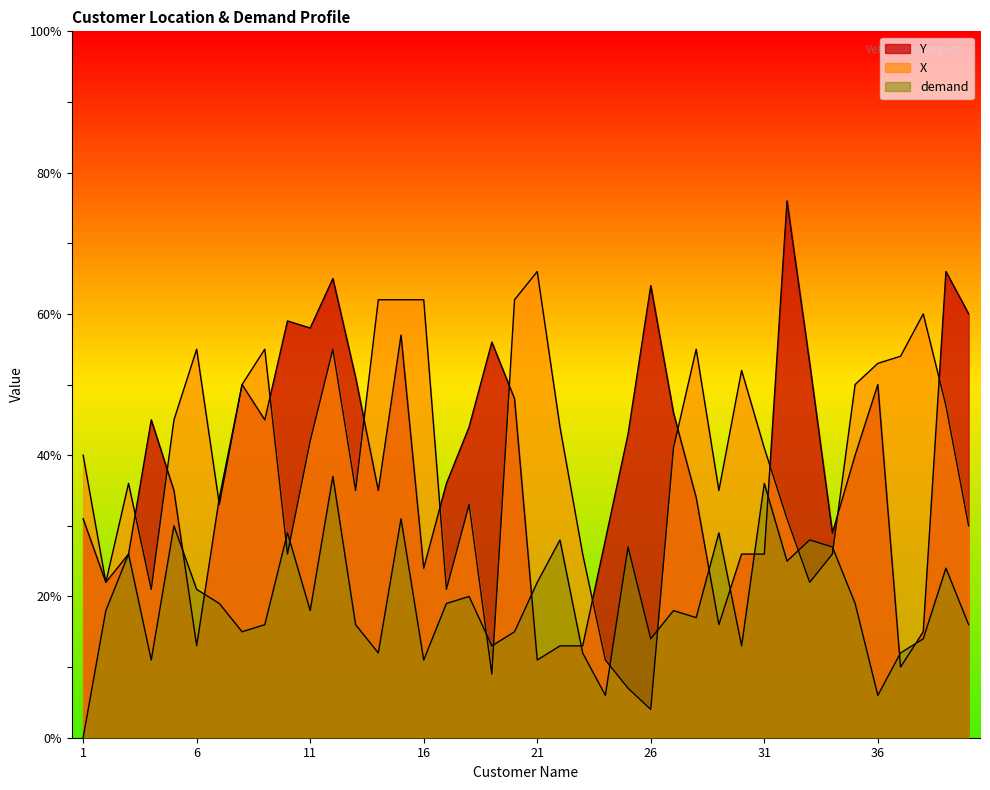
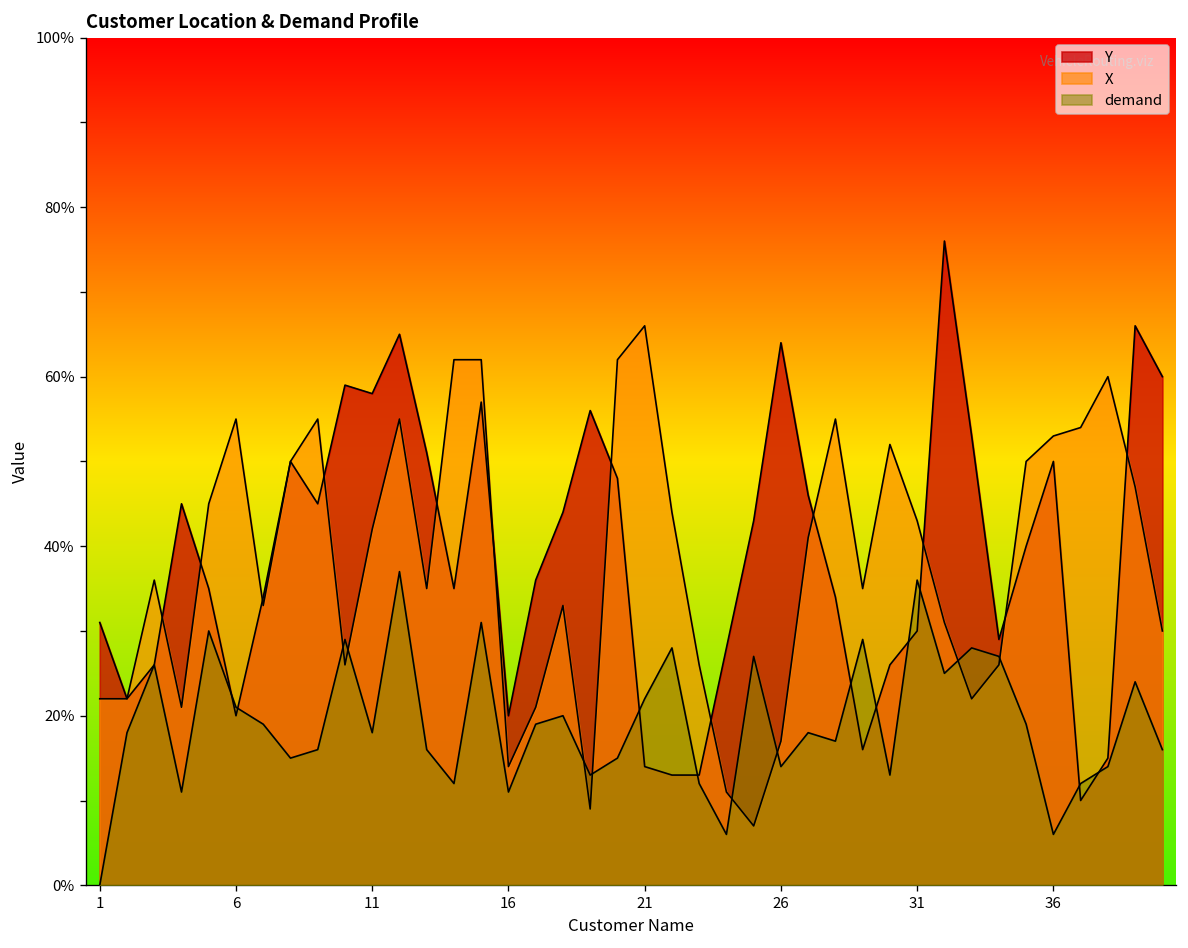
  {
    "Y": {
      "1": "31%",
-     "6": "13%",
+     "6": "20%",
      "11": "58%",
-     "16": "24%",
-     "21": "11%",
+     "16": "20%",
+     "21": "14%",
      "26": "64%",
-     "31": "26%",
+     "31": "30%",
      "36": "50%"
    },
    "X": {
-     "1": "40%",
+     "1": "22%",
      "6": "55%",
      "11": "42%",
-     "16": "62%",
+     "16": "14%",
      "21": "66%",
-     "26": "4%",
-     "31": "41%",
+     "26": "17%",
+     "31": "43%",
      "36": "53%"
    },
    "demand": {
      "1": "0%",
      "6": "21%",
      "11": "18%",
      "16": "11%",
      "21": "22%",
      "26": "14%",
      "31": "36%",
      "36": "6%"
    }
  }
